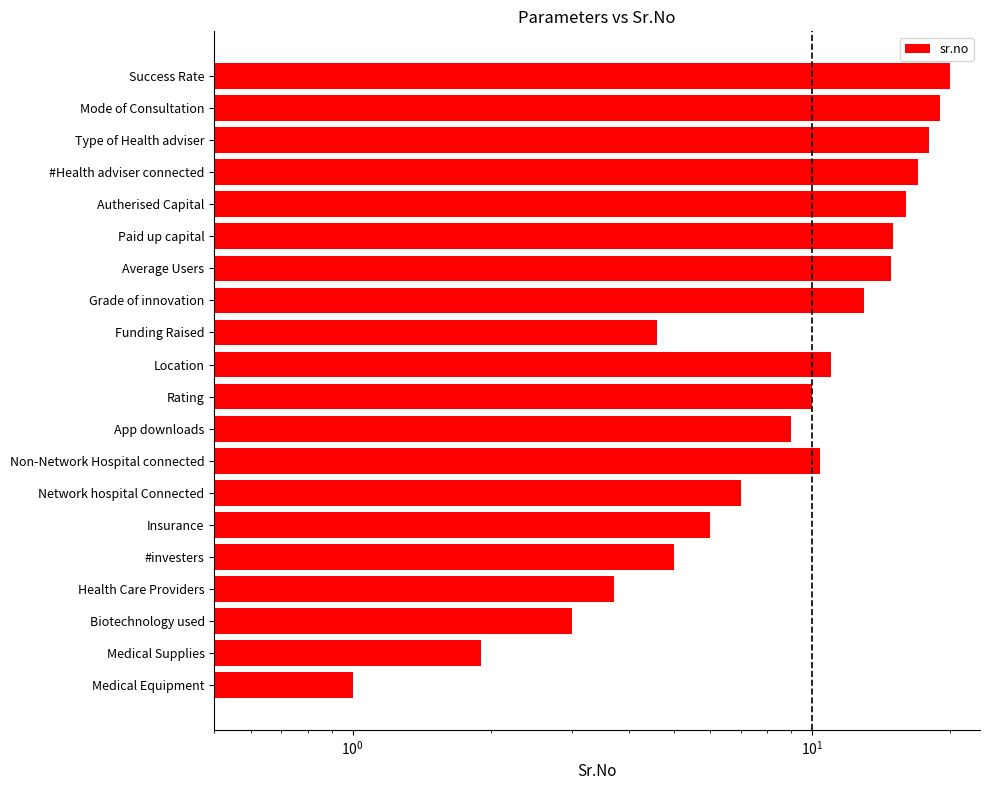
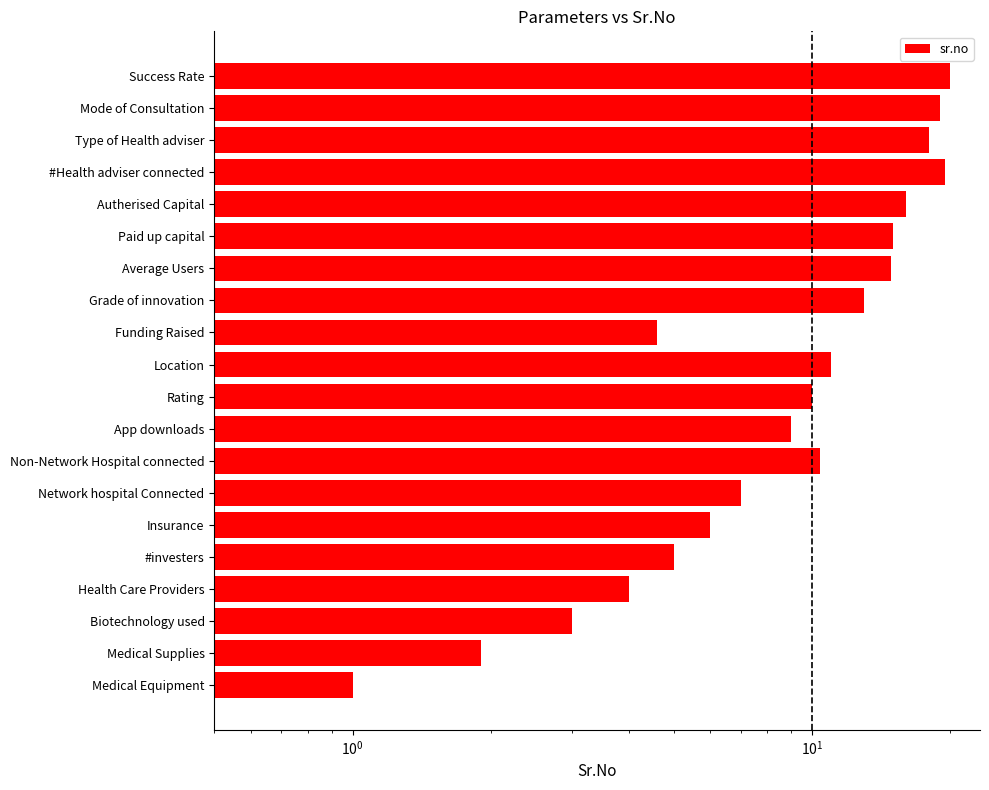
  {
    "Success Rate": 20,
    "Mode of Consultation": 19.0,
    "Type of Health adviser": 18.0,
-   "#Health adviser connected": 17.0,
+   "#Health adviser connected": 19.5,
    "Autherised Capital": 16.0,
    "Paid up capital": 15.0,
    "Average Users": 14.9,
    "Grade of innovation": 13.0,
    "Funding Raised": 4.6,
    "Location": 11.0,
    "Rating": 10.0,
    "App downloads": 9.0,
    "Non-Network Hospital connected": 10.4,
    "Network hospital Connected": 7.0,
    "Insurance": 6.0,
    "#investers": 5.0,
-   "Health Care Providers": 3.7,
+   "Health Care Providers": 4.0,
    "Biotechnology used": 3.0,
    "Medical Supplies": 1.9,
    "Medical Equipment": 1.0
  }
